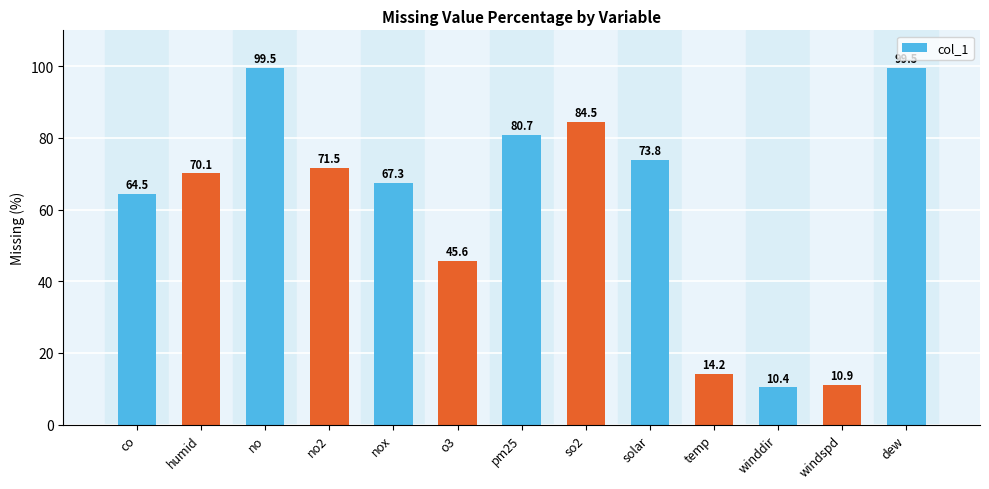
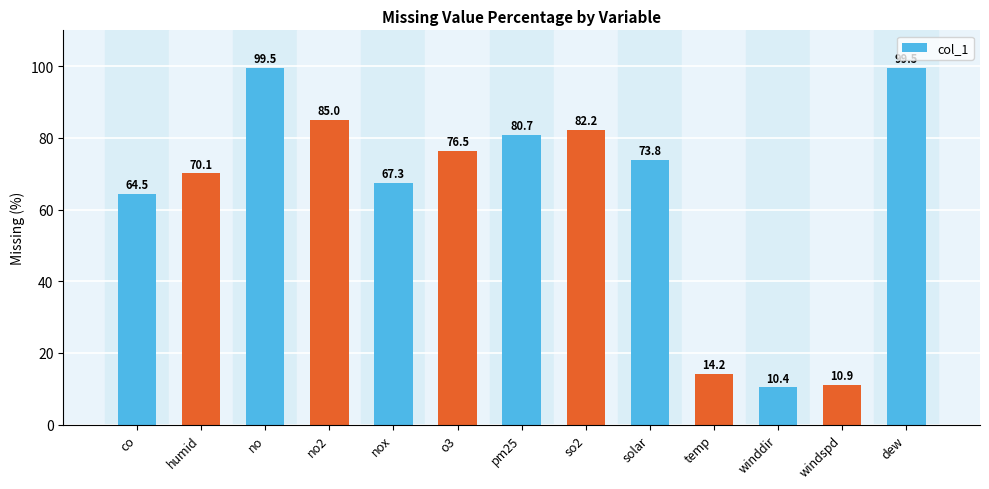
  {
    "co": 64.5,
    "humid": 70.1,
    "no": 99.5,
-   "no2": 71.5,
+   "no2": 85.0,
    "nox": 67.3,
-   "o3": 45.6,
+   "o3": 76.5,
    "pm25": 80.7,
-   "so2": 84.5,
+   "so2": 82.2,
    "solar": 73.8,
    "temp": 14.2,
    "winddir": 10.4,
    "windspd": 10.9
  }
